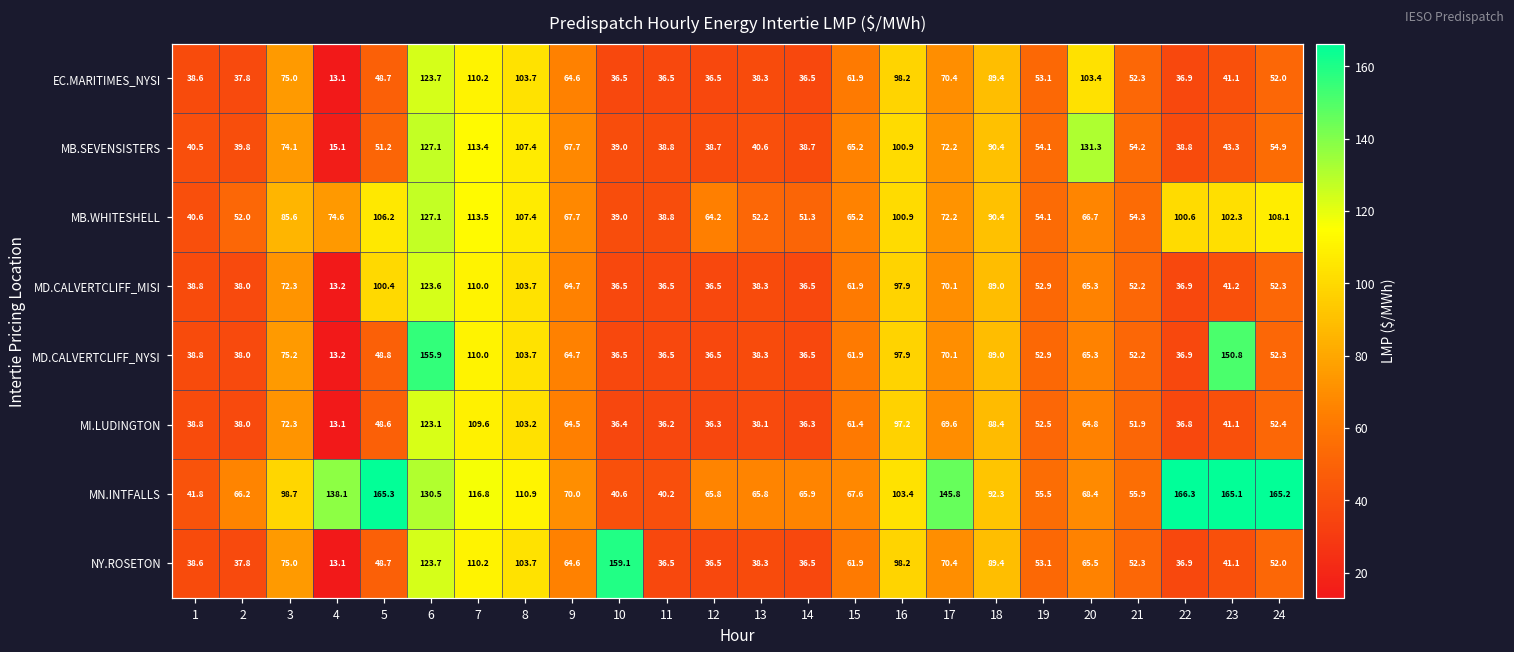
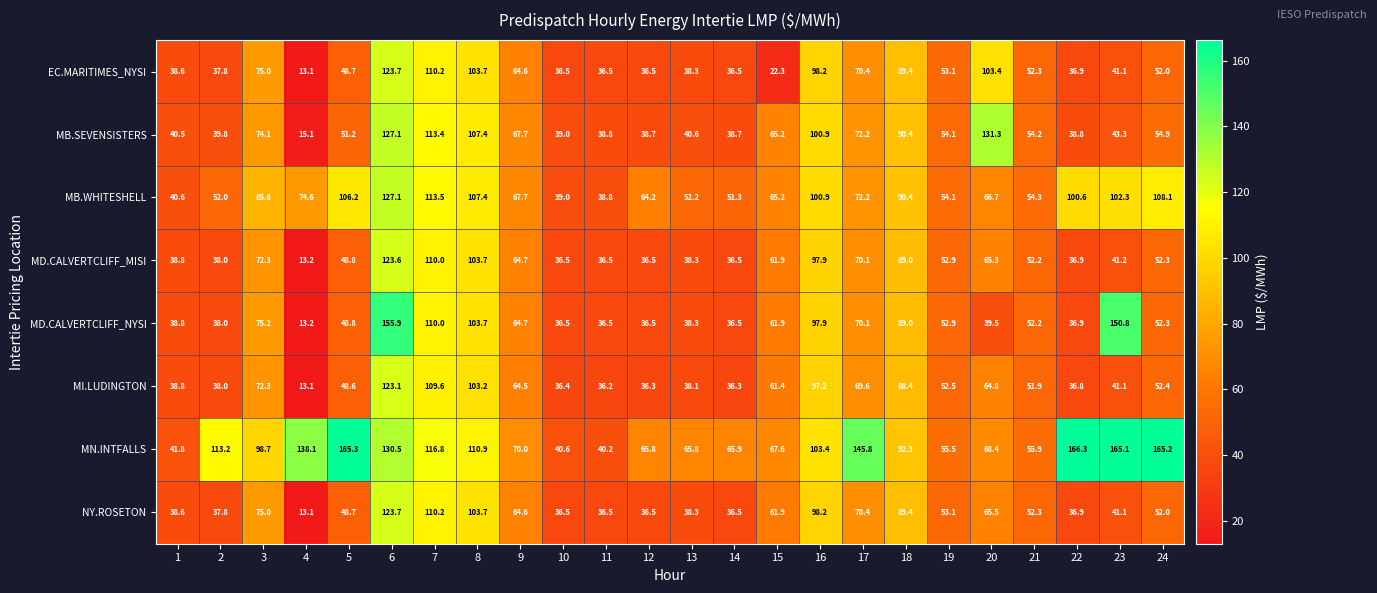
  {
    "EC.MARITIMES_NYSI": {
      "1": 38.6,
      "2": 37.8,
      "3": 75.0,
      "4": 13.1,
      "5": 48.7,
      "6": 123.7,
      "7": 110.2,
      "8": 103.7,
      "9": 64.6,
      "10": 36.5,
      "11": 36.5,
      "12": 36.5,
      "13": 38.3,
      "14": 36.5,
-     "15": 61.9,
+     "15": 22.3,
      "16": 98.2,
      "17": 70.4,
      "18": 89.4,
      "19": 53.1,
      "20": 103.4,
      "21": 52.3,
      "22": 36.9,
      "23": 41.1,
      "24": 52.0
    },
    "MB.SEVENSISTERS": {
      "1": 40.5,
      "2": 39.8,
      "3": 74.1,
      "4": 15.1,
      "5": 51.2,
      "6": 127.1,
      "7": 113.4,
      "8": 107.4,
      "9": 67.7,
      "10": 39.0,
      "11": 38.8,
      "12": 38.7,
      "13": 40.6,
      "14": 38.7,
      "15": 65.2,
      "16": 100.9,
      "17": 72.2,
      "18": 90.4,
      "19": 54.1,
      "20": 131.3,
      "21": 54.2,
      "22": 38.8,
      "23": 43.3,
      "24": 54.9
    },
    "MB.WHITESHELL": {
      "1": 40.6,
      "2": 52.0,
      "3": 85.6,
      "4": 74.6,
      "5": 106.2,
      "6": 127.1,
      "7": 113.5,
      "8": 107.4,
      "9": 67.7,
      "10": 39.0,
      "11": 38.8,
      "12": 64.2,
      "13": 52.2,
      "14": 51.3,
      "15": 65.2,
      "16": 100.9,
      "17": 72.2,
      "18": 90.4,
      "19": 54.1,
      "20": 66.7,
      "21": 54.3,
      "22": 100.6,
      "23": 102.3,
      "24": 108.1
    },
    "MD.CALVERTCLIFF_MISI": {
      "1": 38.8,
      "2": 38.0,
      "3": 72.3,
      "4": 13.2,
-     "5": 100.4,
+     "5": 48.8,
      "6": 123.6,
      "7": 110.0,
      "8": 103.7,
      "9": 64.7,
      "10": 36.5,
      "11": 36.5,
      "12": 36.5,
      "13": 38.3,
      "14": 36.5,
      "15": 61.9,
      "16": 97.9,
      "17": 70.1,
      "18": 89.0,
      "19": 52.9,
      "20": 65.3,
      "21": 52.2,
      "22": 36.9,
      "23": 41.2,
      "24": 52.3
    },
    "MD.CALVERTCLIFF_NYSI": {
      "1": 38.8,
      "2": 38.0,
      "3": 75.2,
      "4": 13.2,
      "5": 48.8,
      "6": 155.9,
      "7": 110.0,
      "8": 103.7,
      "9": 64.7,
      "10": 36.5,
      "11": 36.5,
      "12": 36.5,
      "13": 38.3,
      "14": 36.5,
      "15": 61.9,
      "16": 97.9,
      "17": 70.1,
      "18": 89.0,
      "19": 52.9,
-     "20": 65.3,
+     "20": 39.5,
      "21": 52.2,
      "22": 36.9,
      "23": 150.8,
      "24": 52.3
    },
    "MI.LUDINGTON": {
      "1": 38.8,
      "2": 38.0,
      "3": 72.3,
      "4": 13.1,
      "5": 48.6,
      "6": 123.1,
      "7": 109.6,
      "8": 103.2,
      "9": 64.5,
      "10": 36.4,
      "11": 36.2,
      "12": 36.3,
      "13": 38.1,
      "14": 36.3,
      "15": 61.4,
      "16": 97.2,
      "17": 69.6,
      "18": 88.4,
      "19": 52.5,
      "20": 64.8,
      "21": 51.9,
      "22": 36.8,
      "23": 41.1,
      "24": 52.4
    },
    "MN.INTFALLS": {
      "1": 41.8,
-     "2": 66.2,
+     "2": 113.2,
      "3": 98.7,
      "4": 138.1,
      "5": 165.3,
      "6": 130.5,
      "7": 116.8,
      "8": 110.9,
      "9": 70.0,
      "10": 40.6,
      "11": 40.2,
      "12": 65.8,
      "13": 65.8,
      "14": 65.9,
      "15": 67.6,
      "16": 103.4,
      "17": 145.8,
      "18": 92.3,
      "19": 55.5,
      "20": 68.4,
      "21": 55.9,
      "22": 166.3,
      "23": 165.1,
      "24": 165.2
    },
    "NY.ROSETON": {
      "1": 38.6,
      "2": 37.8,
      "3": 75.0,
      "4": 13.1,
      "5": 48.7,
      "6": 123.7,
      "7": 110.2,
      "8": 103.7,
      "9": 64.6,
-     "10": 159.1,
+     "10": 36.5,
      "11": 36.5,
      "12": 36.5,
      "13": 38.3,
      "14": 36.5,
      "15": 61.9,
      "16": 98.2,
      "17": 70.4,
      "18": 89.4,
      "19": 53.1,
      "20": 65.5,
      "21": 52.3,
      "22": 36.9,
      "23": 41.1,
      "24": 52.0
    }
  }
